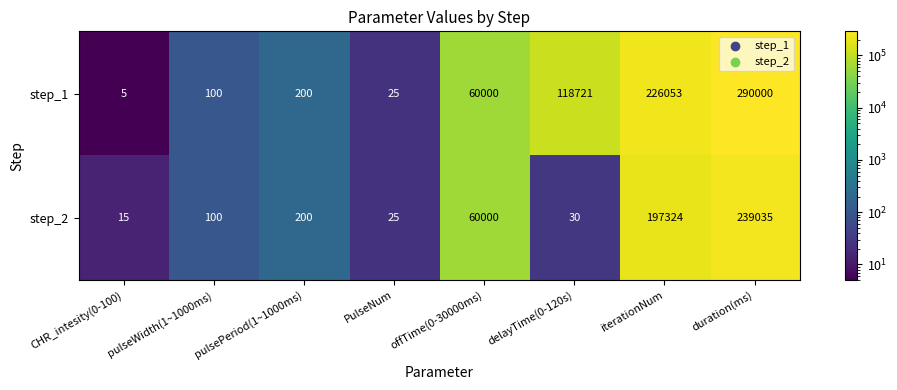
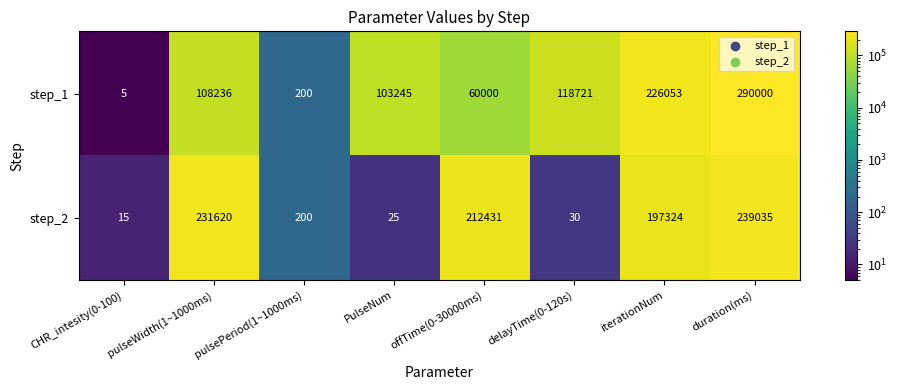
  {
    "step_1": {
      "CHR_intesity(0-100)": 5,
-     "pulseWidth(1~1000ms)": 100,
+     "pulseWidth(1~1000ms)": 108236,
      "pulsePeriod(1~1000ms)": 200,
-     "PulseNum": 25,
+     "PulseNum": 103245,
      "offTime(0-30000ms)": 60000,
      "delayTime(0-120s)": 118721,
      "iterationNum": 226053,
      "duration(ms)": 290000
    },
    "step_2": {
      "CHR_intesity(0-100)": 15,
-     "pulseWidth(1~1000ms)": 100,
+     "pulseWidth(1~1000ms)": 231620,
      "pulsePeriod(1~1000ms)": 200,
      "PulseNum": 25,
-     "offTime(0-30000ms)": 60000,
+     "offTime(0-30000ms)": 212431,
      "delayTime(0-120s)": 30,
      "iterationNum": 197324,
      "duration(ms)": 239035
    }
  }
